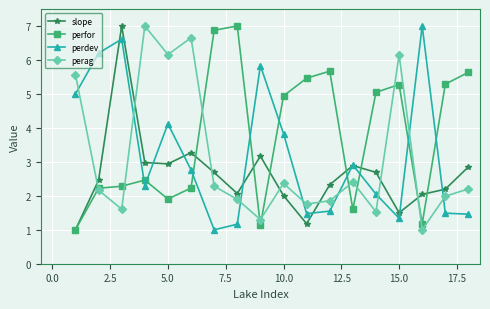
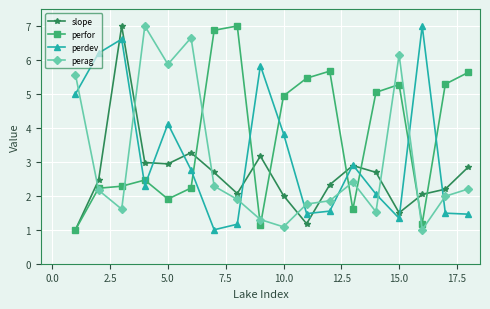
  {
    "perdev": {
      "5.0": 4.1,
      "10.0": 3.8,
      "15.0": 1.3
    },
    "perag": {
-     "5.0": 6.2,
-     "10.0": 2.4,
+     "5.0": 5.9,
+     "10.0": 1.1,
      "15.0": 6.1
    }
  }
